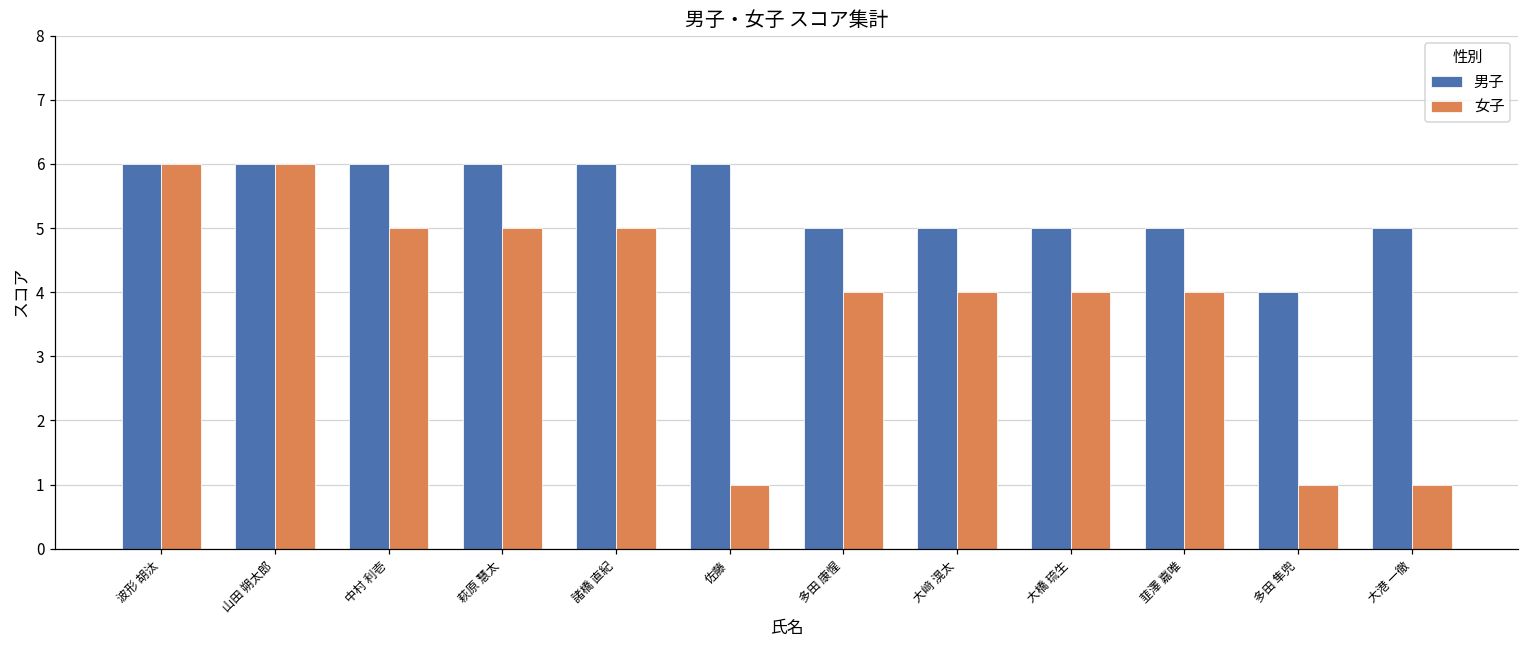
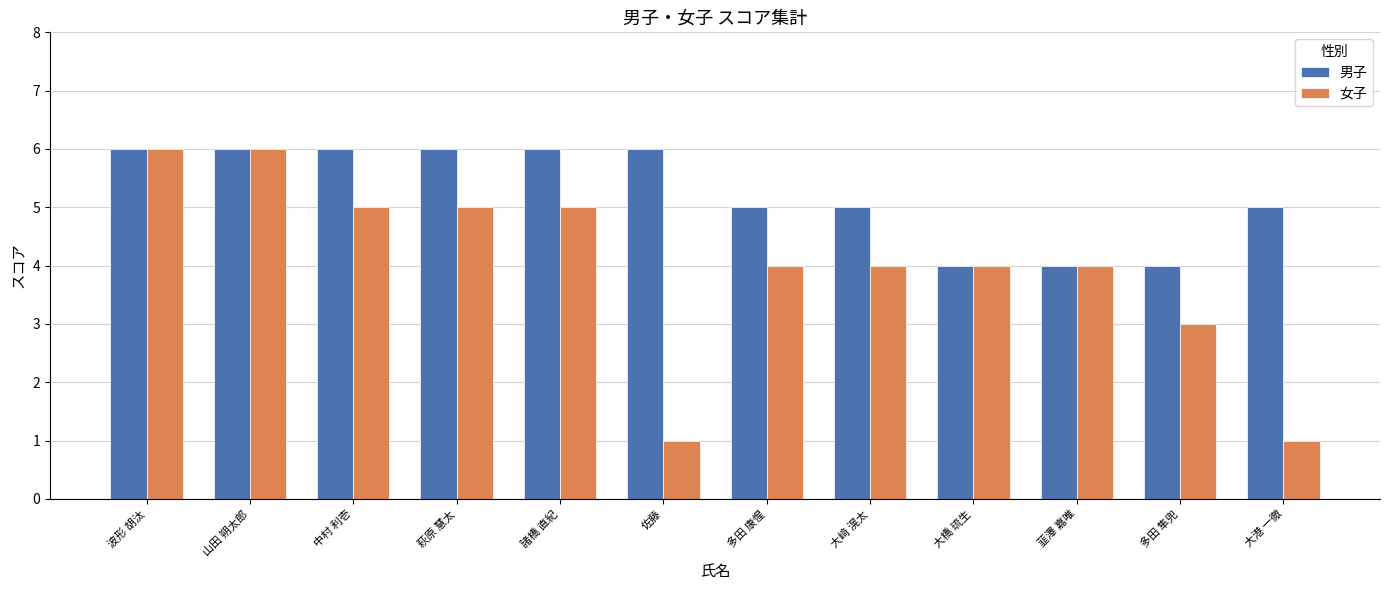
  {
    "男子": {
      "波形 胡汰": 6,
      "山田 朔太郎": 6,
      "中村 利壱": 6,
      "萩原 慧太": 6,
      "諸橋 直紀": 6,
      "佐藤": 6,
      "多田 康惺": 5,
      "大﨑 滉太": 5,
-     "大橋 琉生": 5,
-     "韮澤 嘉唯": 5,
+     "大橋 琉生": 4,
+     "韮澤 嘉唯": 4,
      "多田 隼兜": 4,
      "大港 一徹": 5
    },
    "女子": {
      "波形 胡汰": 6,
      "山田 朔太郎": 6,
      "中村 利壱": 5,
      "萩原 慧太": 5,
      "諸橋 直紀": 5,
      "佐藤": 1,
      "多田 康惺": 4,
      "大﨑 滉太": 4,
      "大橋 琉生": 4,
      "韮澤 嘉唯": 4,
-     "多田 隼兜": 1,
+     "多田 隼兜": 3,
      "大港 一徹": 1
    }
  }
